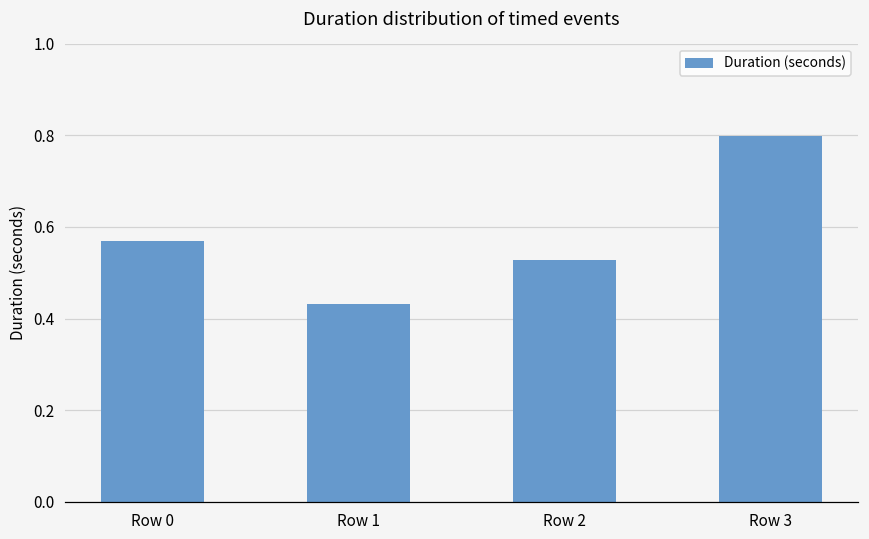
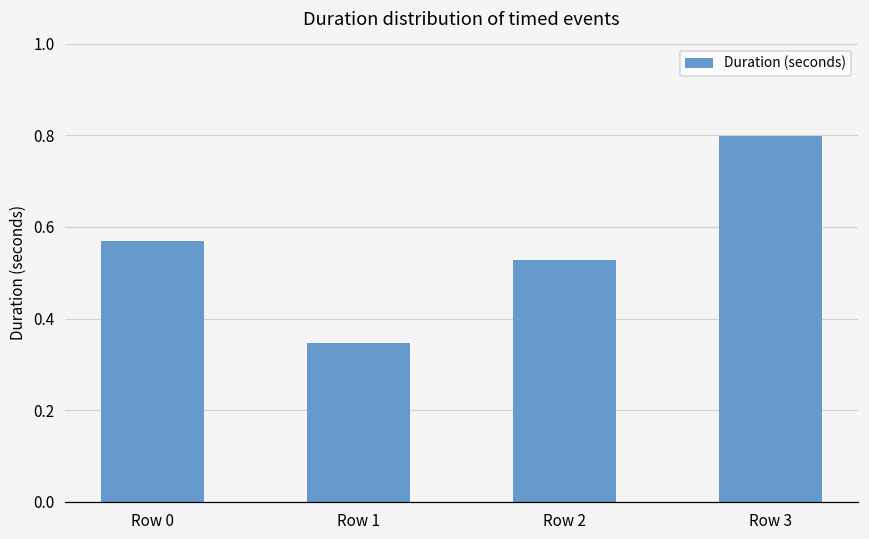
  {
    "Row 0": 0.57,
-   "Row 1": 0.43,
+   "Row 1": 0.35,
    "Row 2": 0.53,
    "Row 3": 0.80
  }
